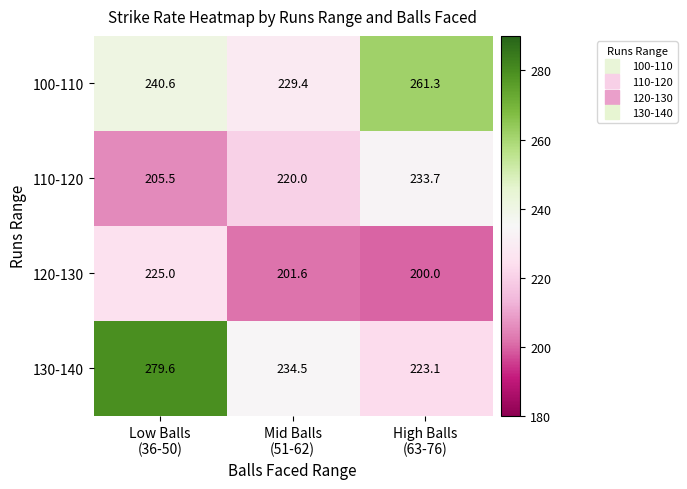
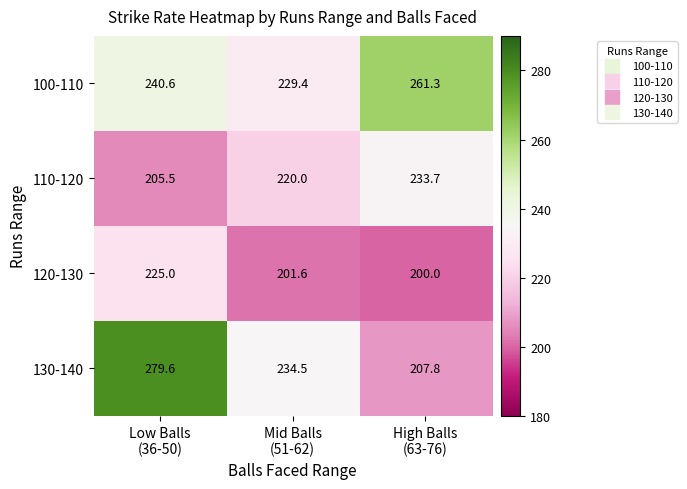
  {
    "100-110": {
      "Low Balls (36-50)": 240.6,
      "Mid Balls (51-62)": 229.4,
      "High Balls (63-76)": 261.3
    },
    "110-120": {
      "Low Balls (36-50)": 205.5,
      "Mid Balls (51-62)": 220.0,
      "High Balls (63-76)": 233.7
    },
    "120-130": {
      "Low Balls (36-50)": 225.0,
      "Mid Balls (51-62)": 201.6,
      "High Balls (63-76)": 200.0
    },
    "130-140": {
      "Low Balls (36-50)": 279.6,
      "Mid Balls (51-62)": 234.5,
-     "High Balls (63-76)": 223.1
+     "High Balls (63-76)": 207.8
    }
  }
